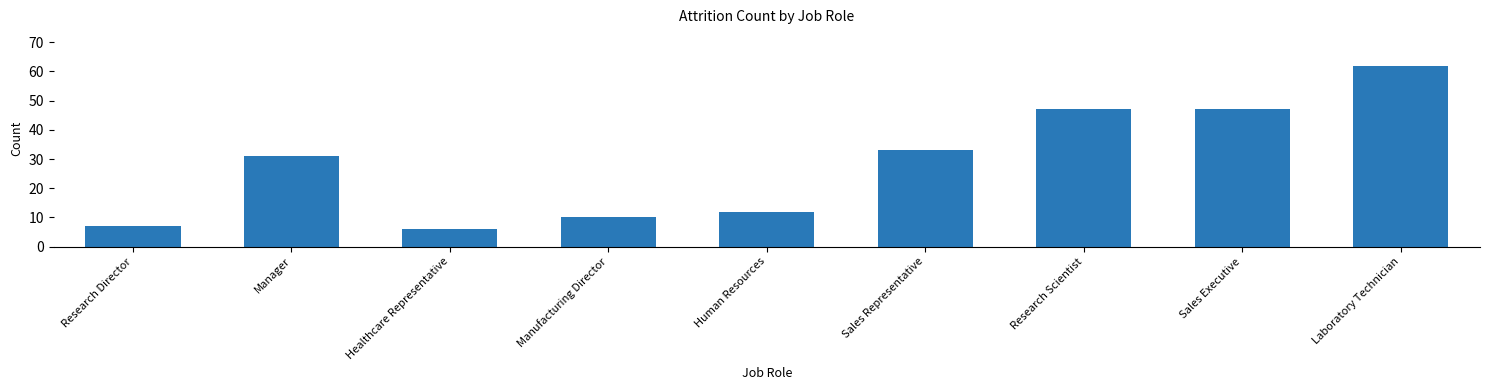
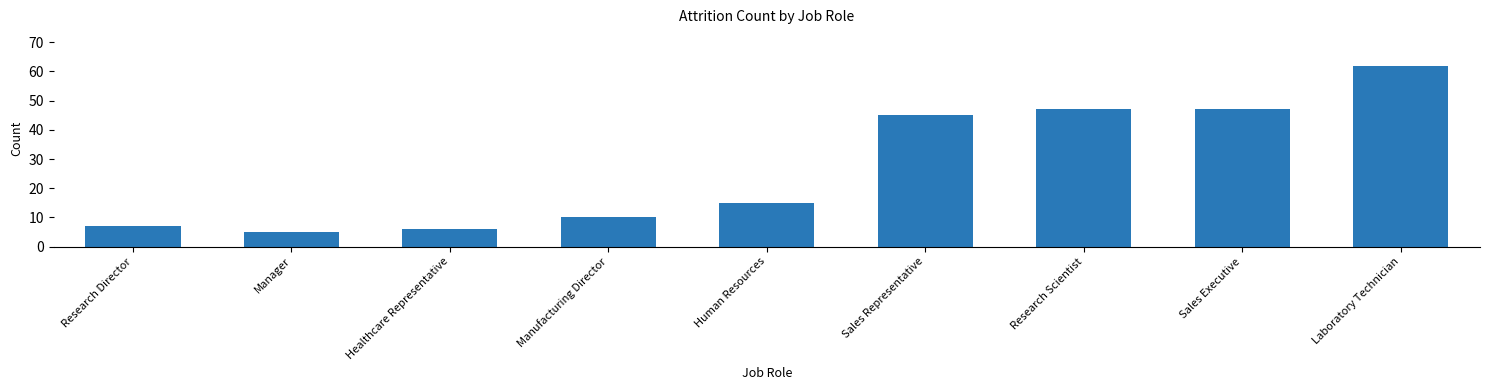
  {
    "Research Director": 7,
-   "Manager": 31,
+   "Manager": 5,
    "Healthcare Representative": 6,
    "Manufacturing Director": 10,
-   "Human Resources": 12,
-   "Sales Representative": 33,
+   "Human Resources": 15,
+   "Sales Representative": 45,
    "Research Scientist": 47,
    "Sales Executive": 47,
    "Laboratory Technician": 62
  }
